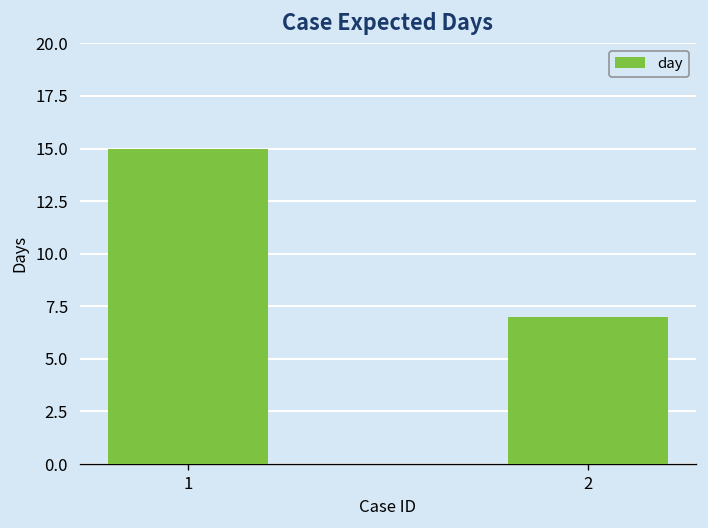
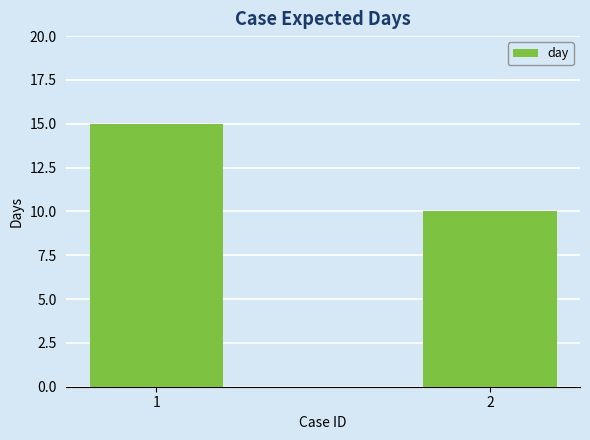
  {
    "1": 15,
-   "2": 7
+   "2": 10
  }
